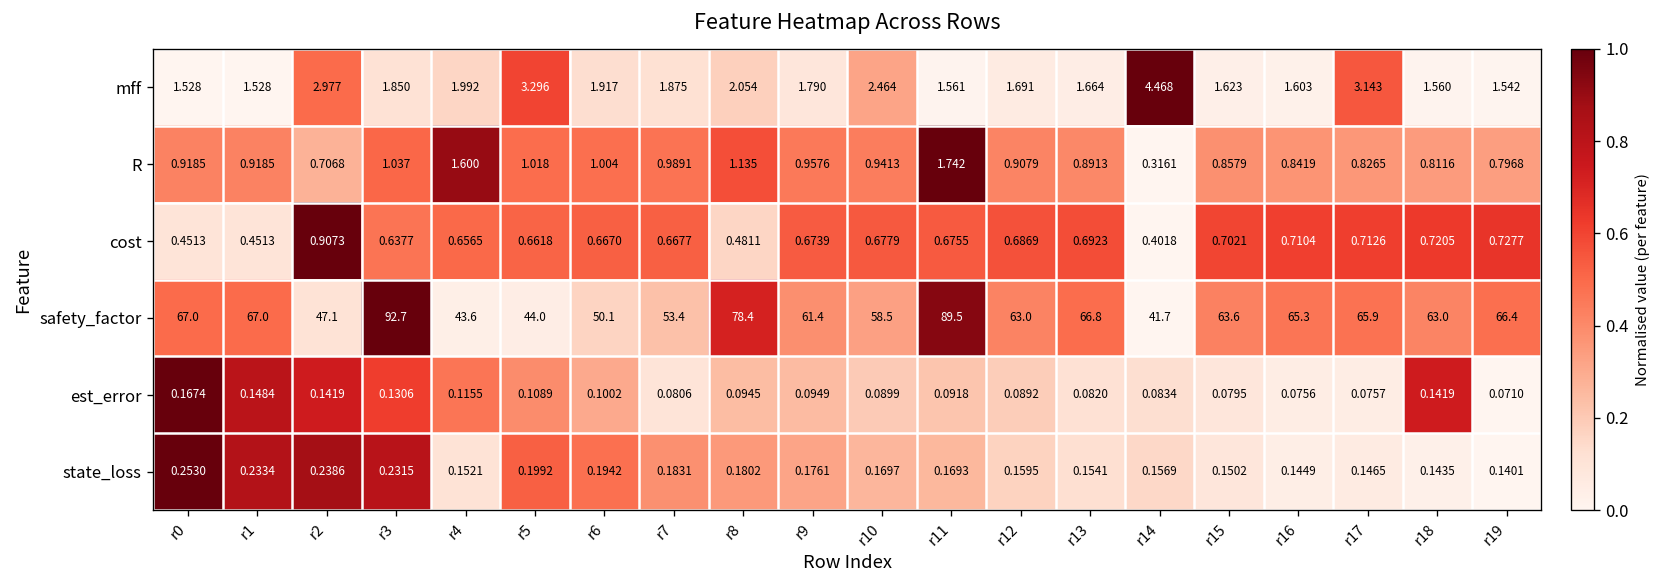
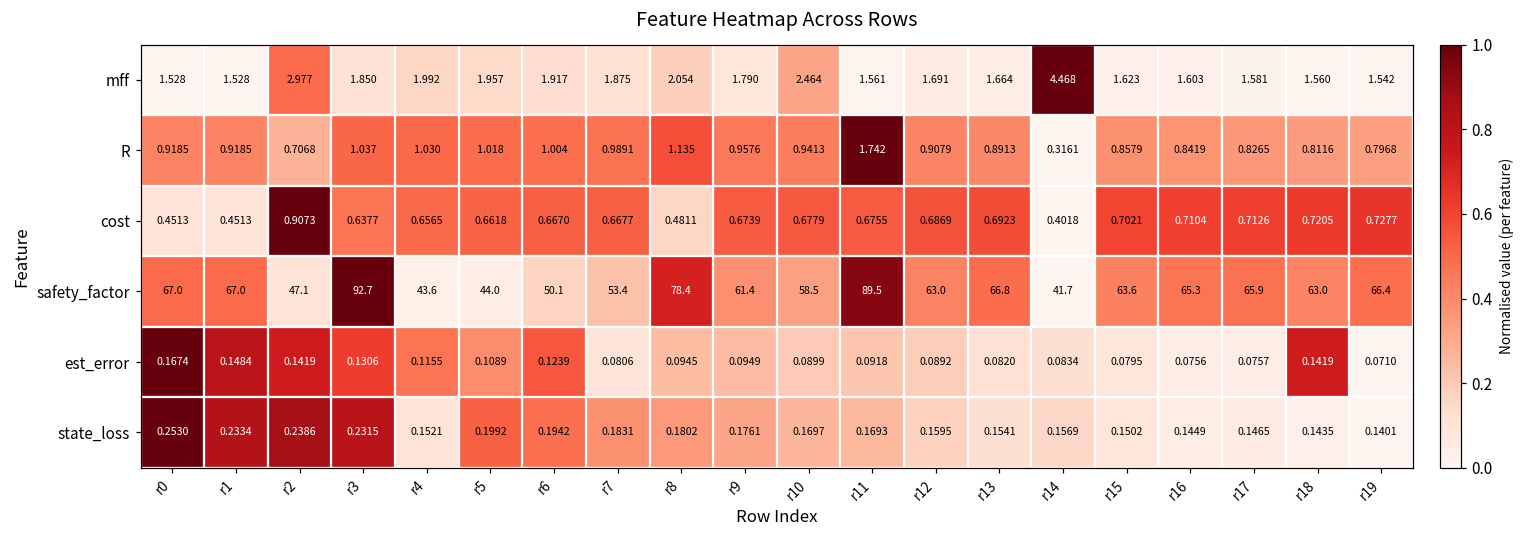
  {
    "mff": {
      "r0": 1.528,
      "r1": 1.528,
      "r2": 2.977,
      "r3": 1.850,
      "r4": 1.992,
-     "r5": 3.296,
+     "r5": 1.957,
      "r6": 1.917,
      "r7": 1.875,
      "r8": 2.054,
      "r9": 1.790,
      "r10": 2.464,
      "r11": 1.561,
      "r12": 1.691,
      "r13": 1.664,
      "r14": 4.468,
      "r15": 1.623,
      "r16": 1.603,
-     "r17": 3.143,
+     "r17": 1.581,
      "r18": 1.560,
      "r19": 1.542
    },
    "R": {
      "r0": 0.9185,
      "r1": 0.9185,
      "r2": 0.7068,
      "r3": 1.037,
-     "r4": 1.600,
+     "r4": 1.030,
      "r5": 1.018,
      "r6": 1.004,
      "r7": 0.9891,
      "r8": 1.135,
      "r9": 0.9576,
      "r10": 0.9413,
      "r11": 1.742,
      "r12": 0.9079,
      "r13": 0.8913,
      "r14": 0.3161,
      "r15": 0.8579,
      "r16": 0.8419,
      "r17": 0.8265,
      "r18": 0.8116,
      "r19": 0.7968
    },
    "cost": {
      "r0": 0.4513,
      "r1": 0.4513,
      "r2": 0.9073,
      "r3": 0.6377,
      "r4": 0.6565,
      "r5": 0.6618,
      "r6": 0.6670,
      "r7": 0.6677,
      "r8": 0.4811,
      "r9": 0.6739,
      "r10": 0.6779,
      "r11": 0.6755,
      "r12": 0.6869,
      "r13": 0.6923,
      "r14": 0.4018,
      "r15": 0.7021,
      "r16": 0.7104,
      "r17": 0.7126,
      "r18": 0.7205,
      "r19": 0.7277
    },
    "safety_factor": {
      "r0": 67.0,
      "r1": 67.0,
      "r2": 47.1,
      "r3": 92.7,
      "r4": 43.6,
      "r5": 44.0,
      "r6": 50.1,
      "r7": 53.4,
      "r8": 78.4,
      "r9": 61.4,
      "r10": 58.5,
      "r11": 89.5,
      "r12": 63.0,
      "r13": 66.8,
      "r14": 41.7,
      "r15": 63.6,
      "r16": 65.3,
      "r17": 65.9,
      "r18": 63.0,
      "r19": 66.4
    },
    "est_error": {
      "r0": 0.1674,
      "r1": 0.1484,
      "r2": 0.1419,
      "r3": 0.1306,
      "r4": 0.1155,
      "r5": 0.1089,
-     "r6": 0.1002,
+     "r6": 0.1239,
      "r7": 0.0806,
      "r8": 0.0945,
      "r9": 0.0949,
      "r10": 0.0899,
      "r11": 0.0918,
      "r12": 0.0892,
      "r13": 0.0820,
      "r14": 0.0834,
      "r15": 0.0795,
      "r16": 0.0756,
      "r17": 0.0757,
      "r18": 0.1419,
      "r19": 0.0710
    },
    "state_loss": {
      "r0": 0.2530,
      "r1": 0.2334,
      "r2": 0.2386,
      "r3": 0.2315,
      "r4": 0.1521,
      "r5": 0.1992,
      "r6": 0.1942,
      "r7": 0.1831,
      "r8": 0.1802,
      "r9": 0.1761,
      "r10": 0.1697,
      "r11": 0.1693,
      "r12": 0.1595,
      "r13": 0.1541,
      "r14": 0.1569,
      "r15": 0.1502,
      "r16": 0.1449,
      "r17": 0.1465,
      "r18": 0.1435,
      "r19": 0.1401
    }
  }
